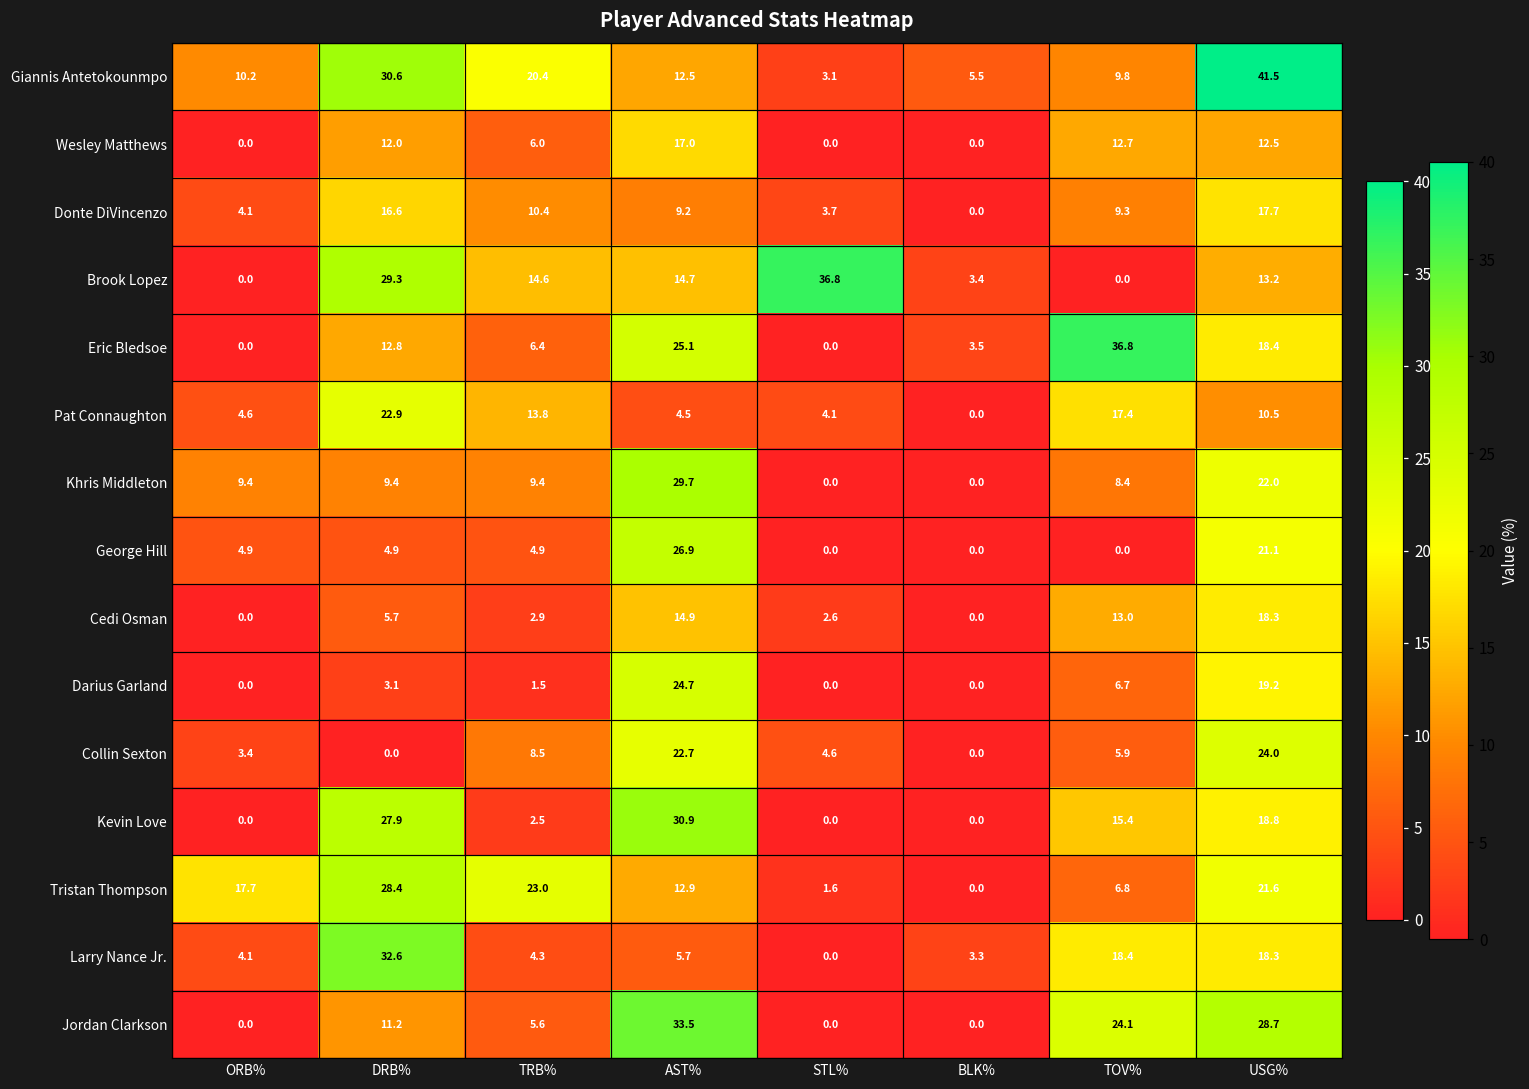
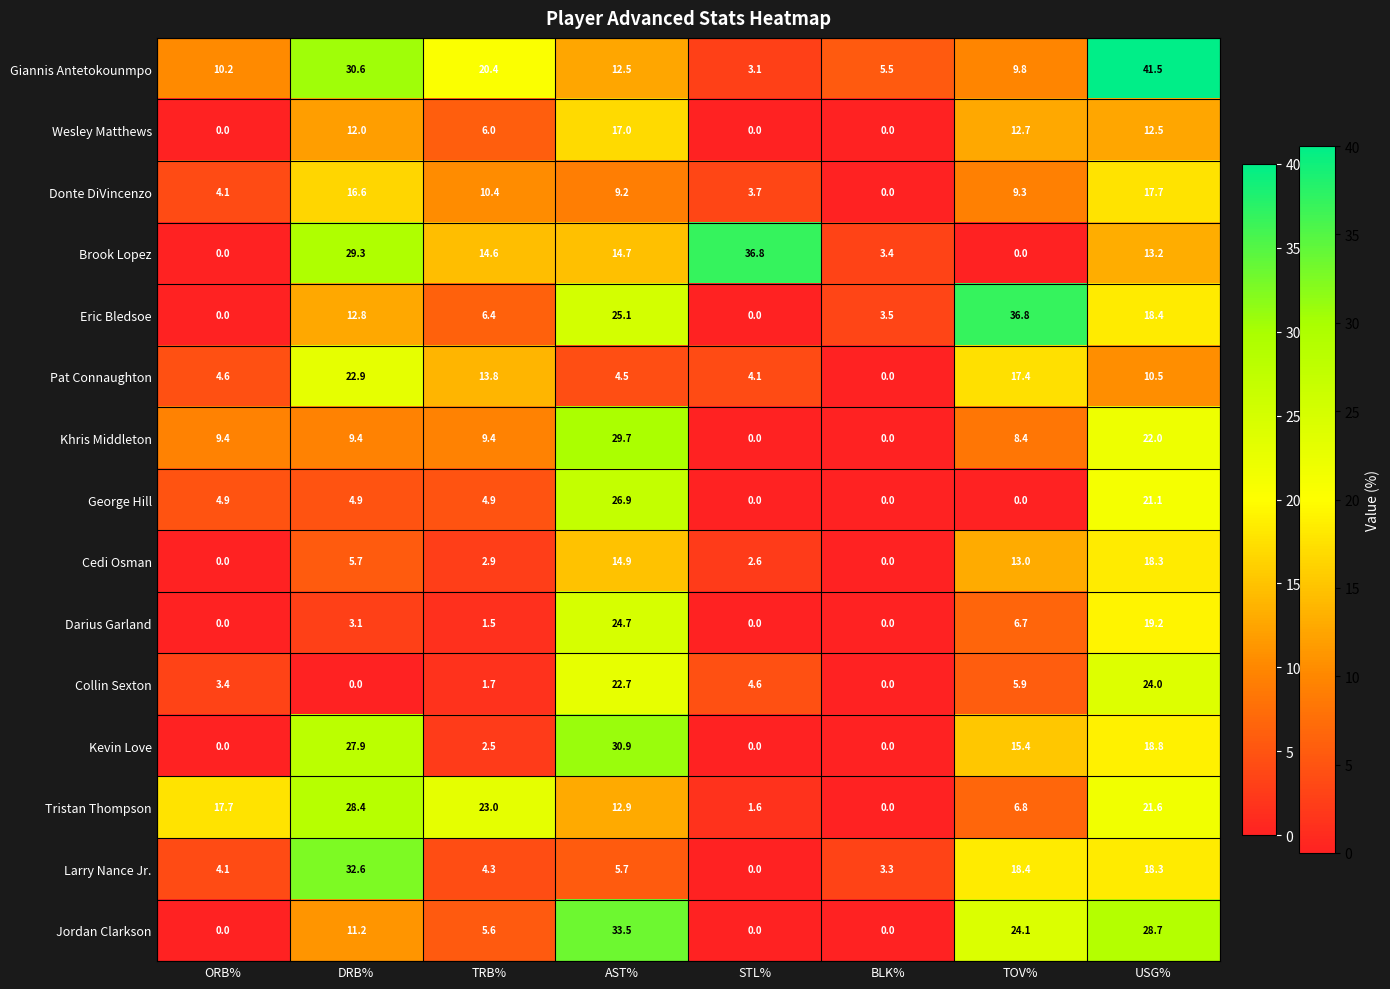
  {
    "Giannis Antetokounmpo": {
      "ORB%": 10.2,
      "DRB%": 30.6,
      "TRB%": 20.4,
      "AST%": 12.5,
      "STL%": 3.1,
      "BLK%": 5.5,
      "TOV%": 9.8,
      "USG%": 41.5
    },
    "Wesley Matthews": {
      "ORB%": 0.0,
      "DRB%": 12.0,
      "TRB%": 6.0,
      "AST%": 17.0,
      "STL%": 0.0,
      "BLK%": 0.0,
      "TOV%": 12.7,
      "USG%": 12.5
    },
    "Donte DiVincenzo": {
      "ORB%": 4.1,
      "DRB%": 16.6,
      "TRB%": 10.4,
      "AST%": 9.2,
      "STL%": 3.7,
      "BLK%": 0.0,
      "TOV%": 9.3,
      "USG%": 17.7
    },
    "Brook Lopez": {
      "ORB%": 0.0,
      "DRB%": 29.3,
      "TRB%": 14.6,
      "AST%": 14.7,
      "STL%": 36.8,
      "BLK%": 3.4,
      "TOV%": 0.0,
      "USG%": 13.2
    },
    "Eric Bledsoe": {
      "ORB%": 0.0,
      "DRB%": 12.8,
      "TRB%": 6.4,
      "AST%": 25.1,
      "STL%": 0.0,
      "BLK%": 3.5,
      "TOV%": 36.8,
      "USG%": 18.4
    },
    "Pat Connaughton": {
      "ORB%": 4.6,
      "DRB%": 22.9,
      "TRB%": 13.8,
      "AST%": 4.5,
      "STL%": 4.1,
      "BLK%": 0.0,
      "TOV%": 17.4,
      "USG%": 10.5
    },
    "Khris Middleton": {
      "ORB%": 9.4,
      "DRB%": 9.4,
      "TRB%": 9.4,
      "AST%": 29.7,
      "STL%": 0.0,
      "BLK%": 0.0,
      "TOV%": 8.4,
      "USG%": 22.0
    },
    "George Hill": {
      "ORB%": 4.9,
      "DRB%": 4.9,
      "TRB%": 4.9,
      "AST%": 26.9,
      "STL%": 0.0,
      "BLK%": 0.0,
      "TOV%": 0.0,
      "USG%": 21.1
    },
    "Cedi Osman": {
      "ORB%": 0.0,
      "DRB%": 5.7,
      "TRB%": 2.9,
      "AST%": 14.9,
      "STL%": 2.6,
      "BLK%": 0.0,
      "TOV%": 13.0,
      "USG%": 18.3
    },
    "Darius Garland": {
      "ORB%": 0.0,
      "DRB%": 3.1,
      "TRB%": 1.5,
      "AST%": 24.7,
      "STL%": 0.0,
      "BLK%": 0.0,
      "TOV%": 6.7,
      "USG%": 19.2
    },
    "Collin Sexton": {
      "ORB%": 3.4,
      "DRB%": 0.0,
-     "TRB%": 8.5,
+     "TRB%": 1.7,
      "AST%": 22.7,
      "STL%": 4.6,
      "BLK%": 0.0,
      "TOV%": 5.9,
      "USG%": 24.0
    },
    "Kevin Love": {
      "ORB%": 0.0,
      "DRB%": 27.9,
      "TRB%": 2.5,
      "AST%": 30.9,
      "STL%": 0.0,
      "BLK%": 0.0,
      "TOV%": 15.4,
      "USG%": 18.8
    },
    "Tristan Thompson": {
      "ORB%": 17.7,
      "DRB%": 28.4,
      "TRB%": 23.0,
      "AST%": 12.9,
      "STL%": 1.6,
      "BLK%": 0.0,
      "TOV%": 6.8,
      "USG%": 21.6
    },
    "Larry Nance Jr.": {
      "ORB%": 4.1,
      "DRB%": 32.6,
      "TRB%": 4.3,
      "AST%": 5.7,
      "STL%": 0.0,
      "BLK%": 3.3,
      "TOV%": 18.4,
      "USG%": 18.3
    },
    "Jordan Clarkson": {
      "ORB%": 0.0,
      "DRB%": 11.2,
      "TRB%": 5.6,
      "AST%": 33.5,
      "STL%": 0.0,
      "BLK%": 0.0,
      "TOV%": 24.1,
      "USG%": 28.7
    }
  }
